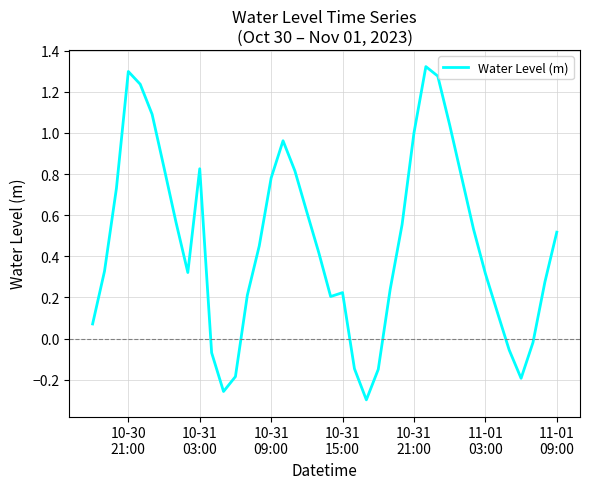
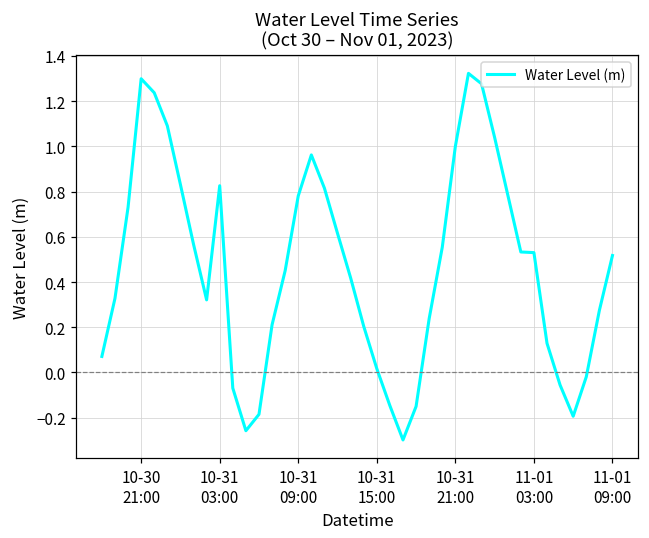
  {
    "10-30 21:00": 1.30,
    "10-31 03:00": 0.83,
    "10-31 09:00": 0.78,
-   "10-31 15:00": 0.22,
+   "10-31 15:00": 0.02,
    "10-31 21:00": 1.00,
-   "11-01 03:00": 0.32,
+   "11-01 03:00": 0.53,
    "11-01 09:00": 0.52
  }
